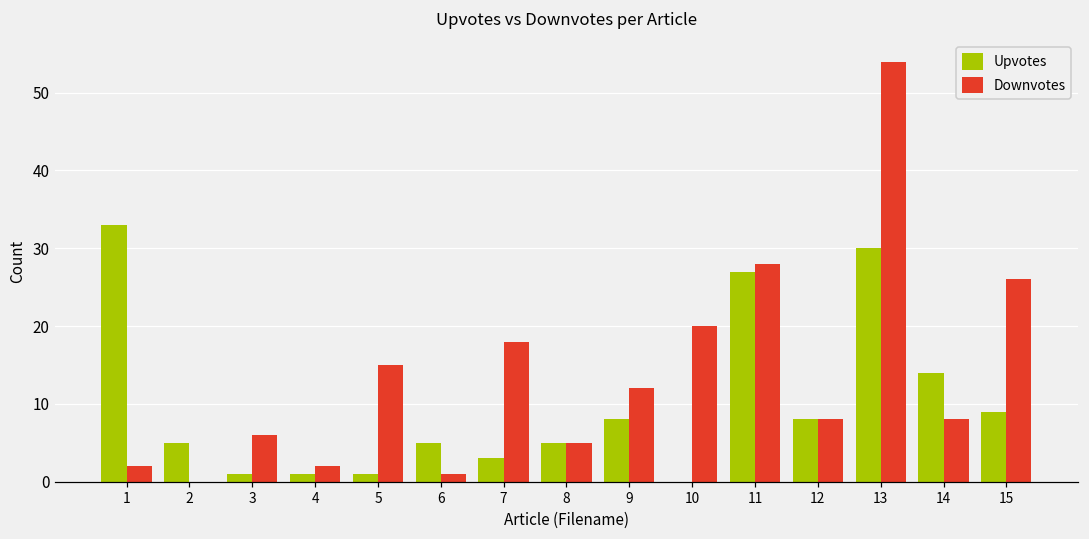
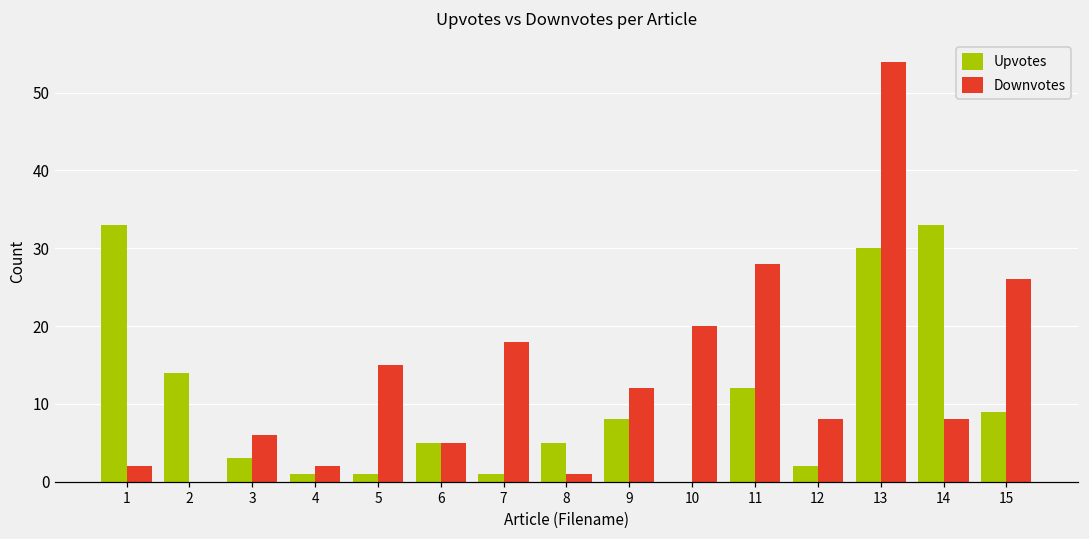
  {
    "Upvotes": {
      "1": 33,
-     "2": 5,
-     "3": 1,
+     "2": 14,
+     "3": 3,
      "4": 1,
      "5": 1,
      "6": 5,
-     "7": 3,
+     "7": 1,
      "8": 5,
      "9": 8,
      "10": 0,
-     "11": 27,
-     "12": 8,
+     "11": 12,
+     "12": 2,
      "13": 30,
-     "14": 14,
+     "14": 33,
      "15": 9
    },
    "Downvotes": {
      "1": 2,
      "2": 0,
      "3": 6,
      "4": 2,
      "5": 15,
-     "6": 1,
+     "6": 5,
      "7": 18,
-     "8": 5,
+     "8": 1,
      "9": 12,
      "10": 20,
      "11": 28,
      "12": 8,
      "13": 54,
      "14": 8,
      "15": 26
    }
  }
